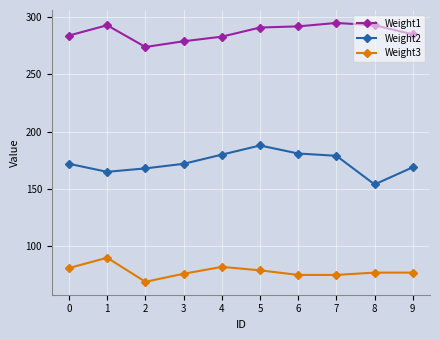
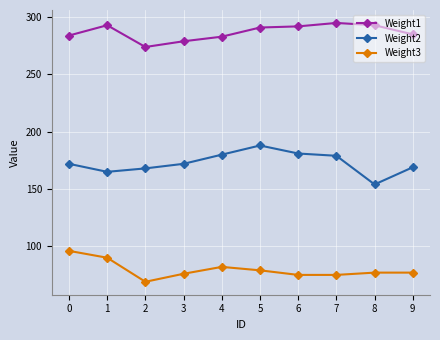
  {
    "Weight1": {
      "0": 284,
      "1": 293,
      "2": 274,
      "3": 279,
      "4": 283,
      "5": 291,
      "6": 292,
      "7": 295
    },
    "Weight2": {
      "0": 172,
      "1": 165,
      "2": 168,
      "3": 172,
      "4": 180,
      "5": 188,
      "6": 181,
      "7": 179,
      "8": 154,
      "9": 169
    },
    "Weight3": {
-     "0": 81,
+     "0": 96,
      "1": 90,
      "2": 69,
      "3": 76,
      "4": 82,
      "5": 79,
      "6": 75,
      "7": 75,
      "8": 77,
      "9": 77
    }
  }
